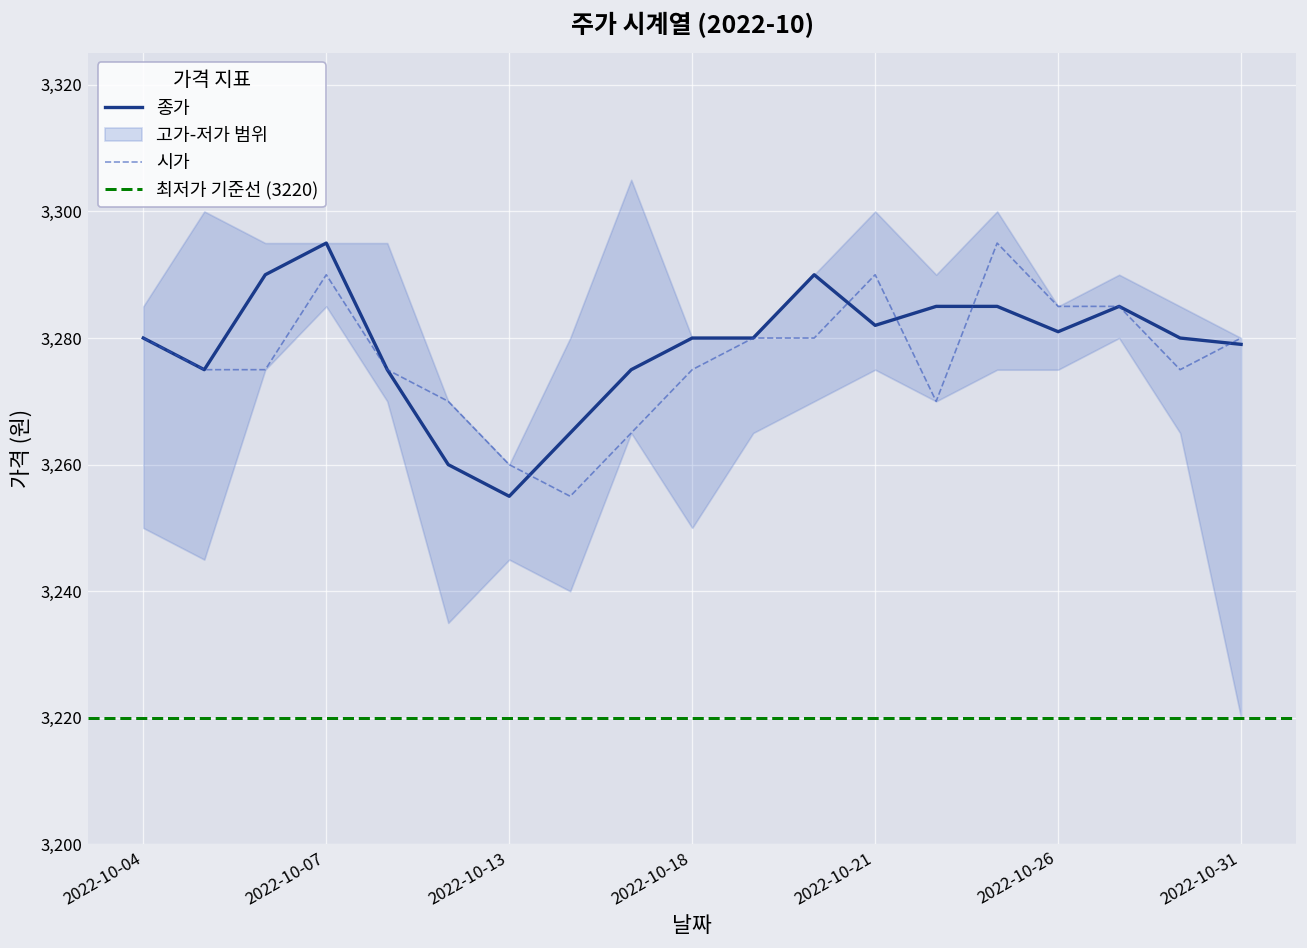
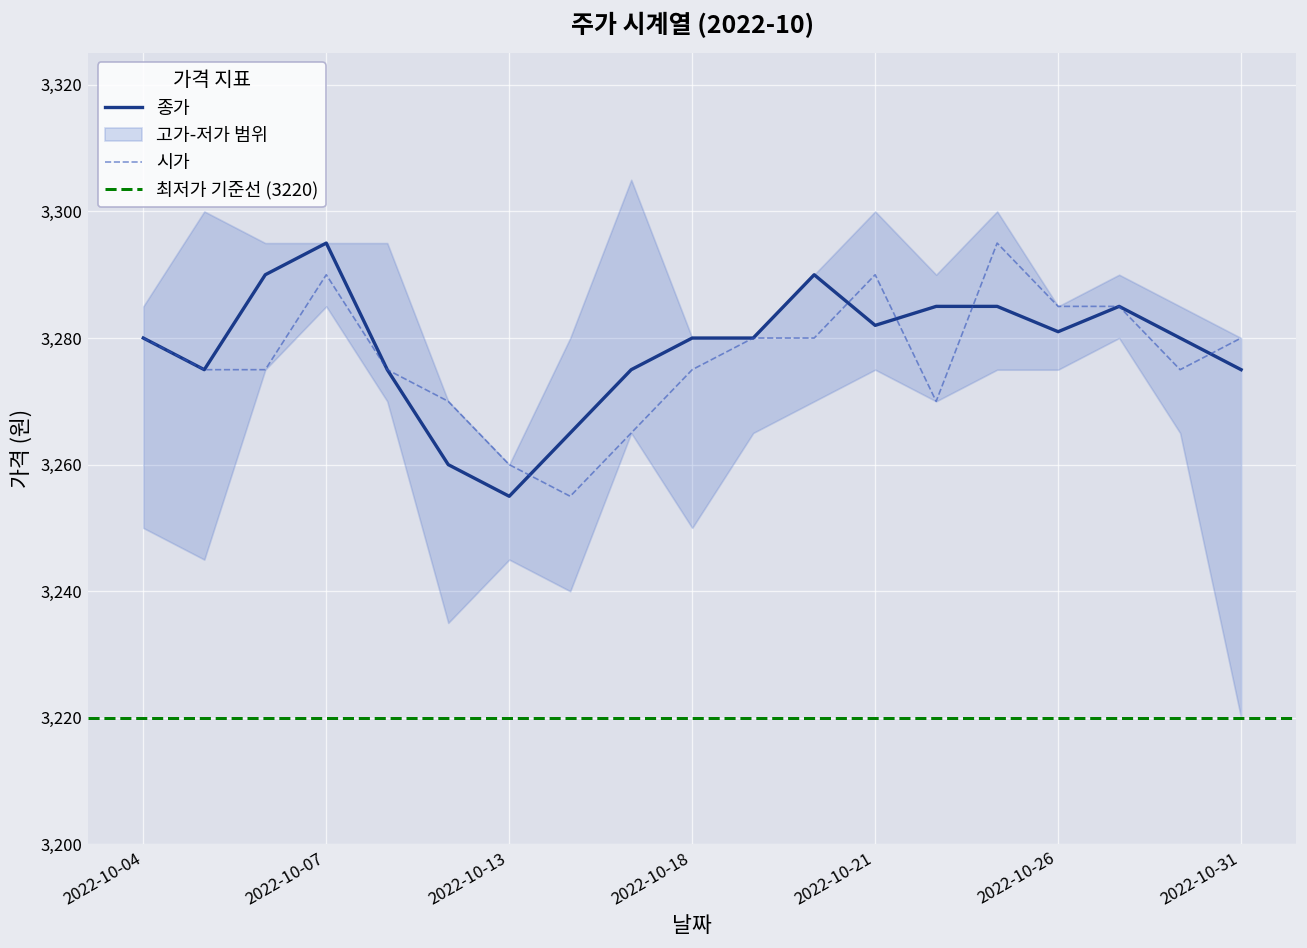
  {
    "종가": {
      "2022-10-13": "3,255",
      "2022-10-21": "3,282",
      "2022-10-26": "3,281",
-     "2022-10-31": "3,279"
+     "2022-10-31": "3,275"
    }
  }
